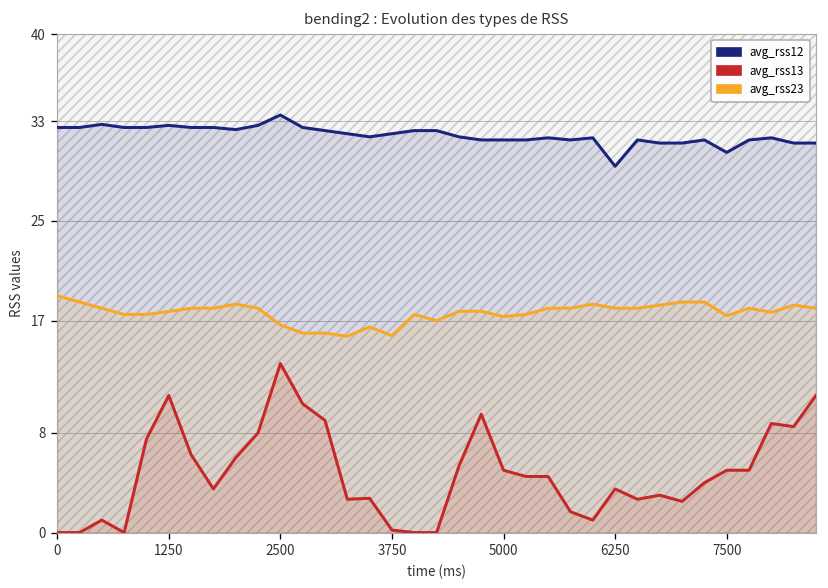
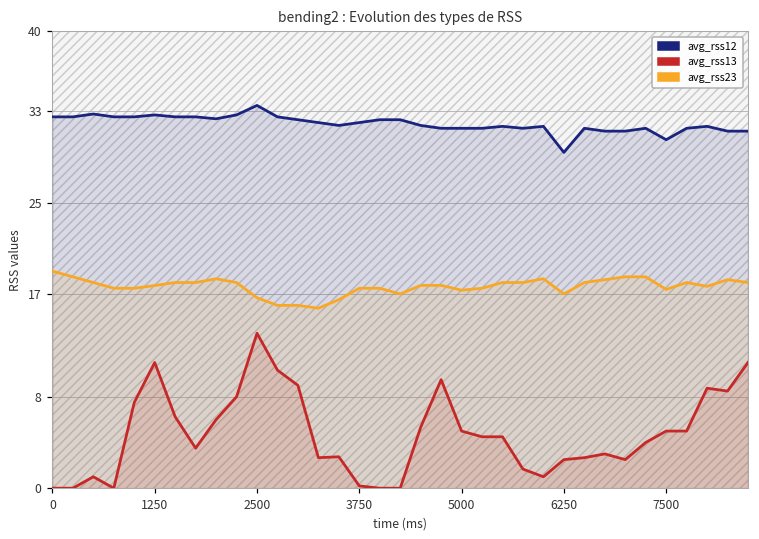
  {
    "avg_rss12": {
      "0": 32.5,
      "1250": 32.7,
      "2500": 33.5,
      "3750": 32.0,
      "5000": 31.5,
      "6250": 29.4,
      "7500": 30.5
    },
    "avg_rss13": {
      "0": 0.0,
      "1250": 11.0,
      "2500": 13.6,
      "3750": 0.2,
      "5000": 5.0,
-     "6250": 3.5,
+     "6250": 2.5,
      "7500": 5.0
    },
    "avg_rss23": {
      "0": 19.0,
      "1250": 17.7,
      "2500": 16.7,
-     "3750": 15.8,
+     "3750": 17.5,
      "5000": 17.3,
-     "6250": 18,
+     "6250": 17,
      "7500": 17.4
    }
  }
